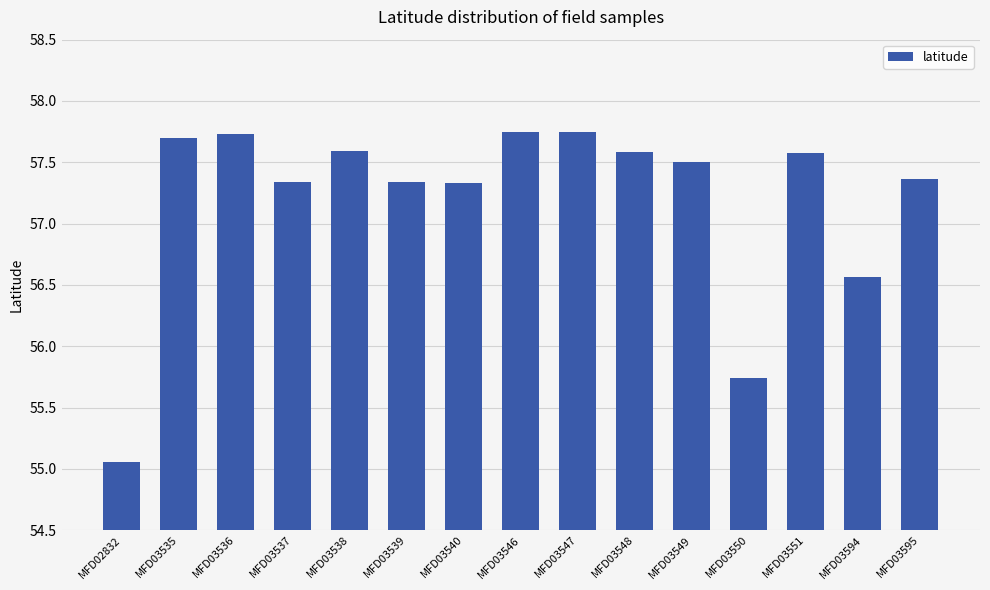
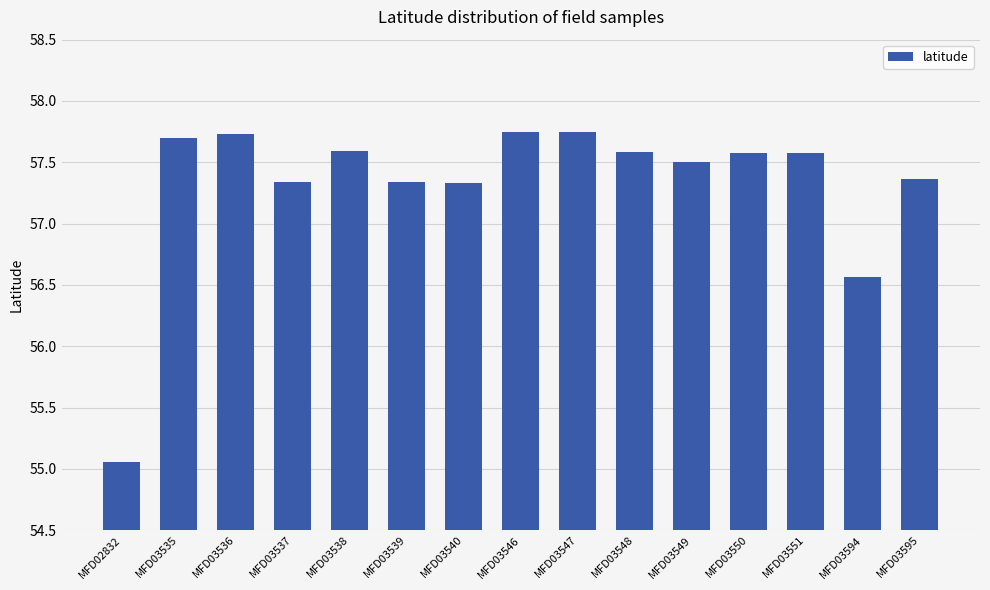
  {
    "MFD02832": 55.05,
    "MFD03535": 57.70,
    "MFD03536": 57.73,
    "MFD03537": 57.34,
    "MFD03538": 57.59,
    "MFD03539": 57.34,
    "MFD03540": 57.33,
    "MFD03546": 57.75,
    "MFD03547": 57.75,
    "MFD03548": 57.58,
    "MFD03549": 57.50,
-   "MFD03550": 55.74,
+   "MFD03550": 57.58,
    "MFD03551": 57.58,
    "MFD03594": 56.57,
    "MFD03595": 57.36
  }
